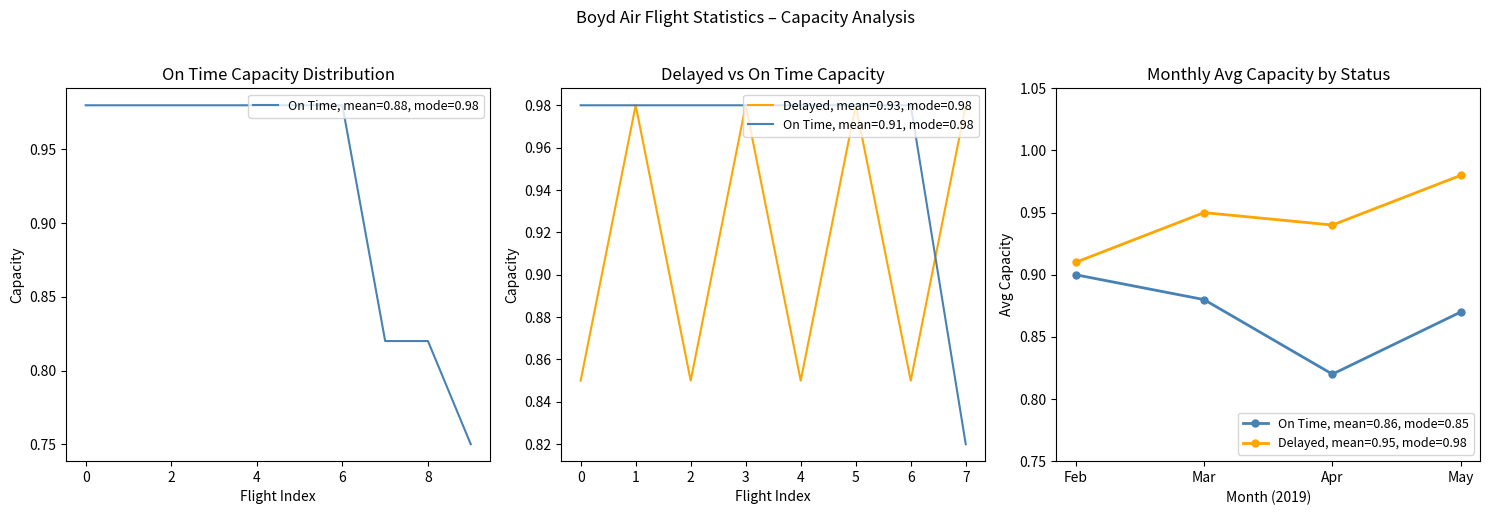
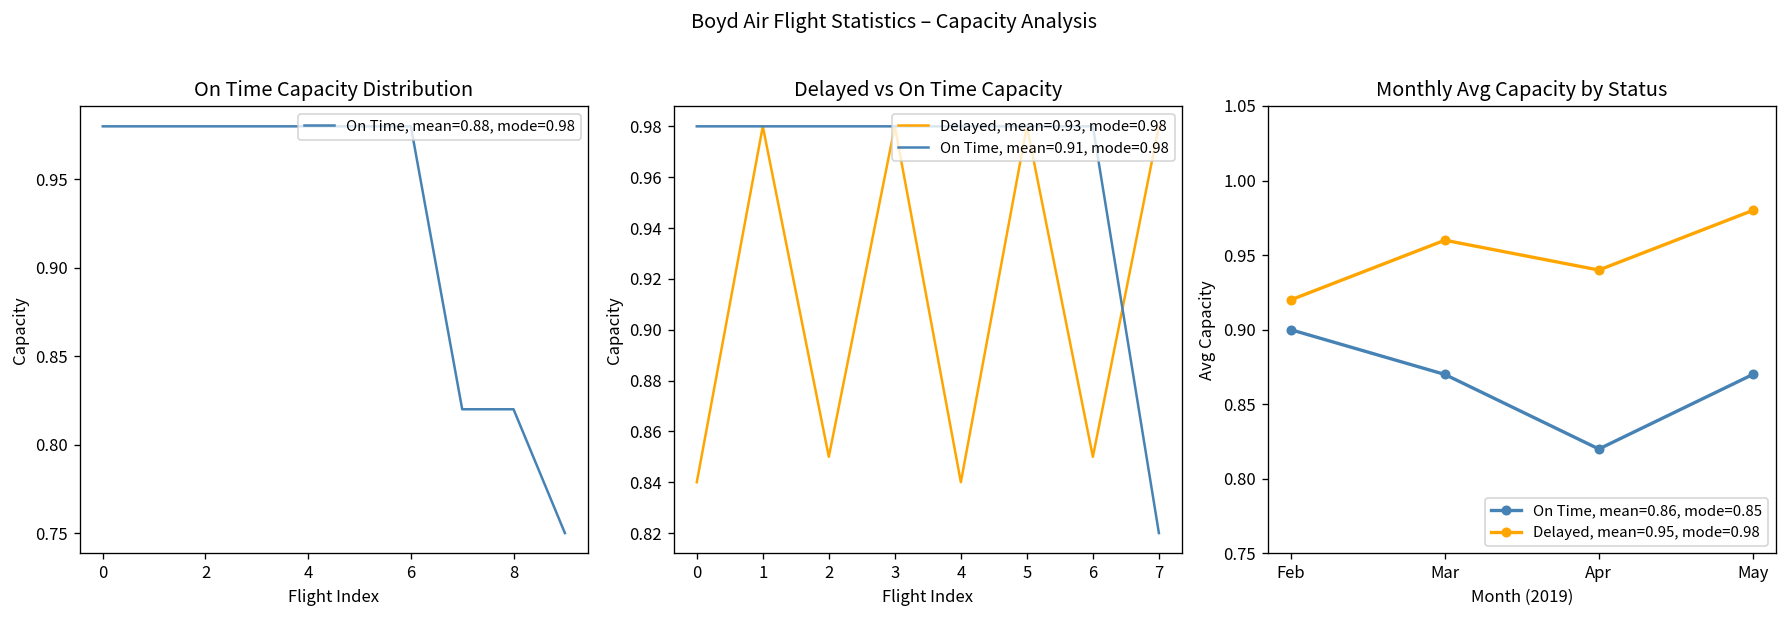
  {
    "On Time Capacity Distribution": {
      "0": 0.980,
      "2": 0.980,
      "8": 0.820
    },
    "Delayed vs On Time Capacity": {
      "Delayed, mean=0.93, mode=0.98": {
-       "0": 0.85,
+       "0": 0.84,
        "2": 0.85,
-       "4": 0.85,
+       "4": 0.84,
        "6": 0.85
      },
      "On Time, mean=0.91, mode=0.98": {
        "0": 0.98,
        "2": 0.98,
        "7": 0.82
      }
    },
    "Monthly Avg Capacity by Status": {
      "On Time, mean=0.86, mode=0.85": {
        "Feb": 0.90,
-       "Mar": 0.88,
+       "Mar": 0.87,
        "Apr": 0.82,
        "May": 0.87
      },
      "Delayed, mean=0.95, mode=0.98": {
-       "Feb": 0.91,
-       "Mar": 0.95,
+       "Feb": 0.92,
+       "Mar": 0.96,
        "Apr": 0.94,
        "May": 0.98
      }
    }
  }
